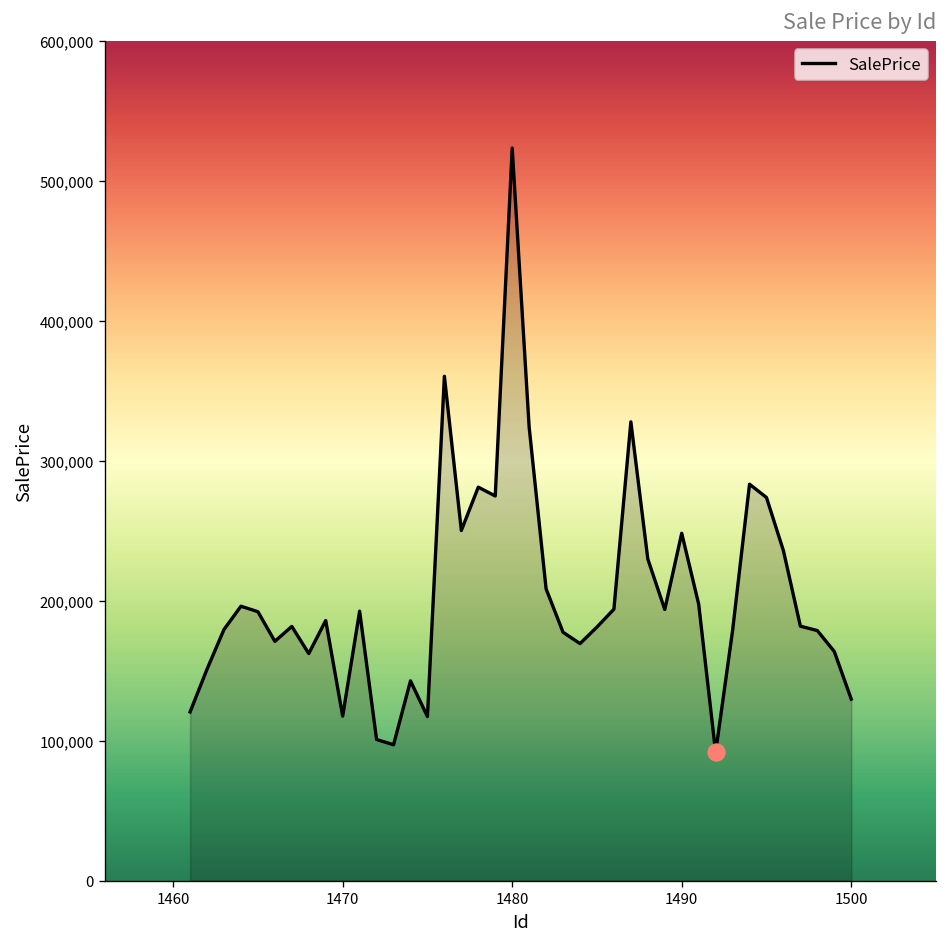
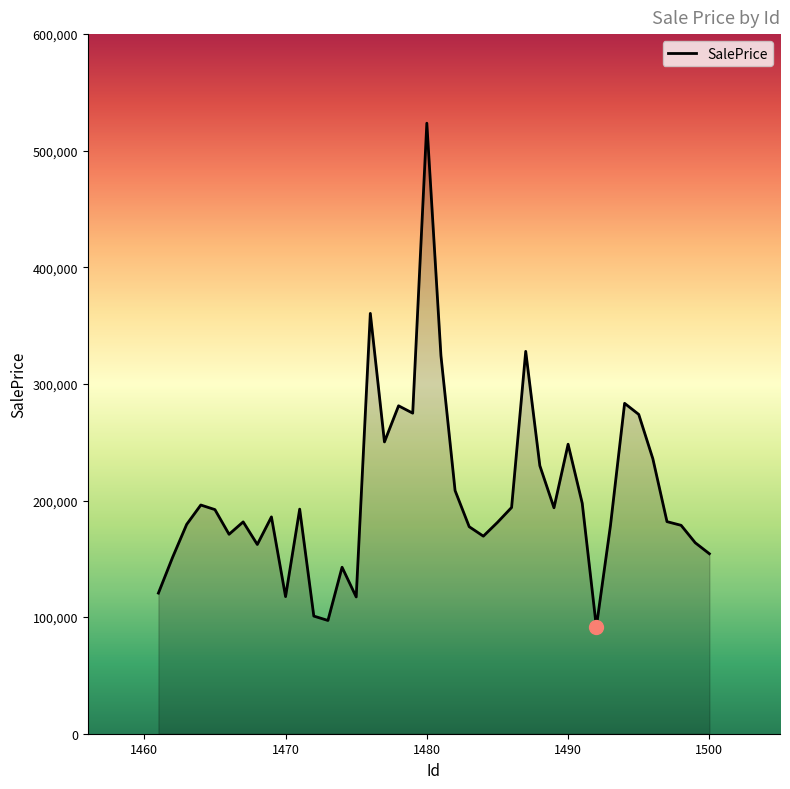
  {
    "SalePrice": {
      "1470": "118,000",
      "1480": "524,000",
      "1490": "248,000",
-     "1500": "130,000"
+     "1500": "154,000"
    }
  }
